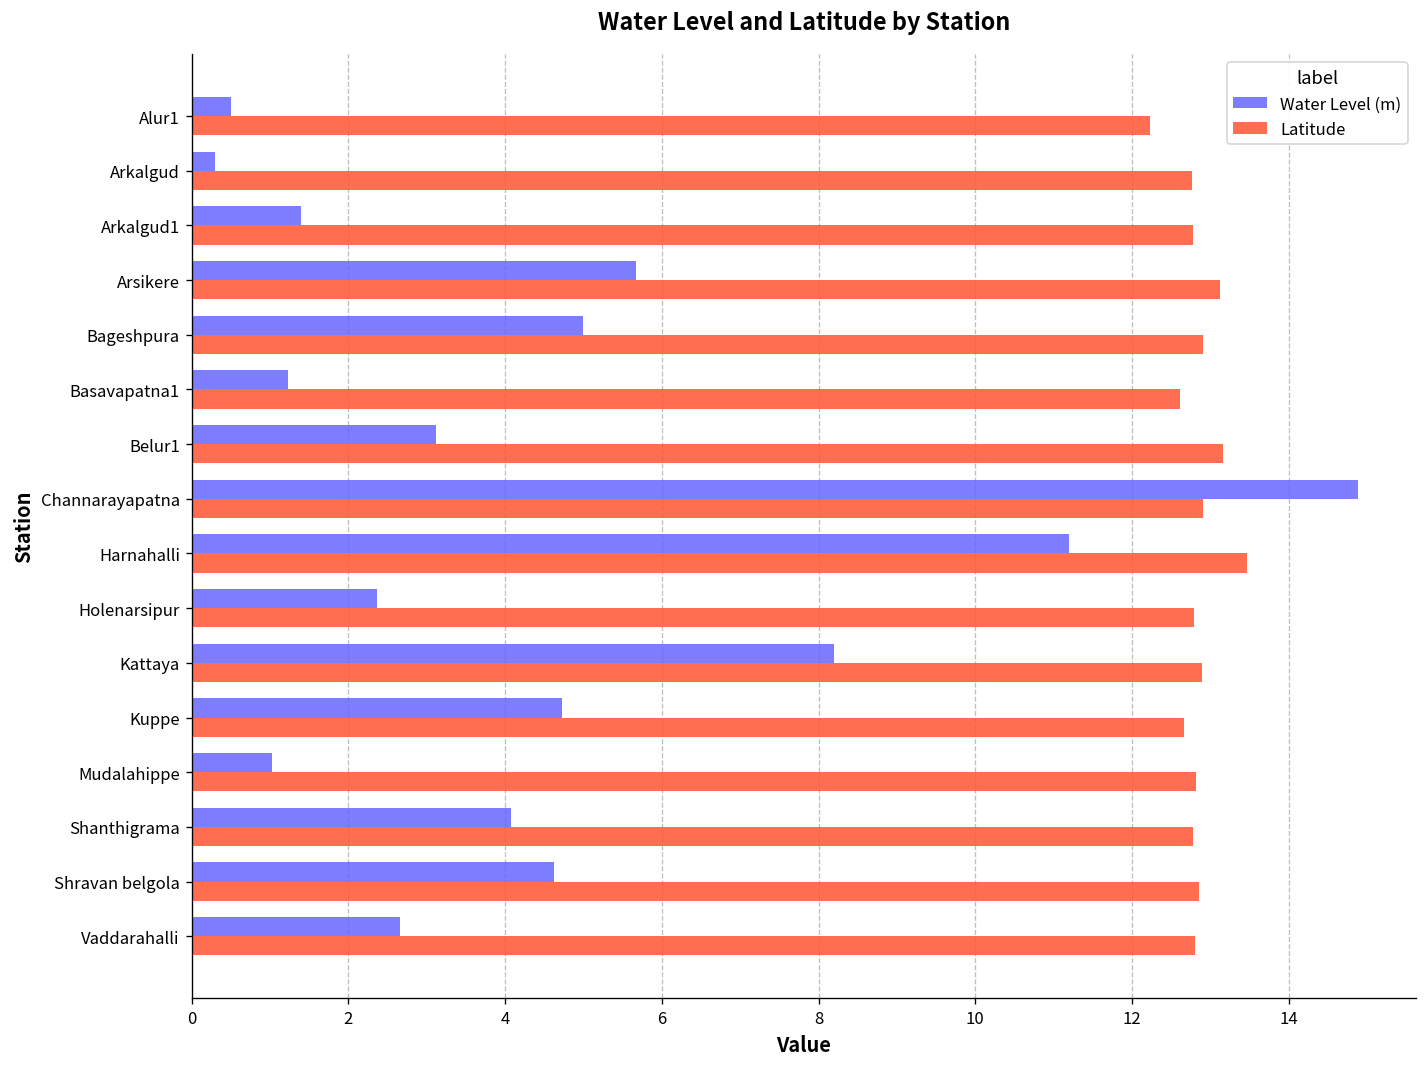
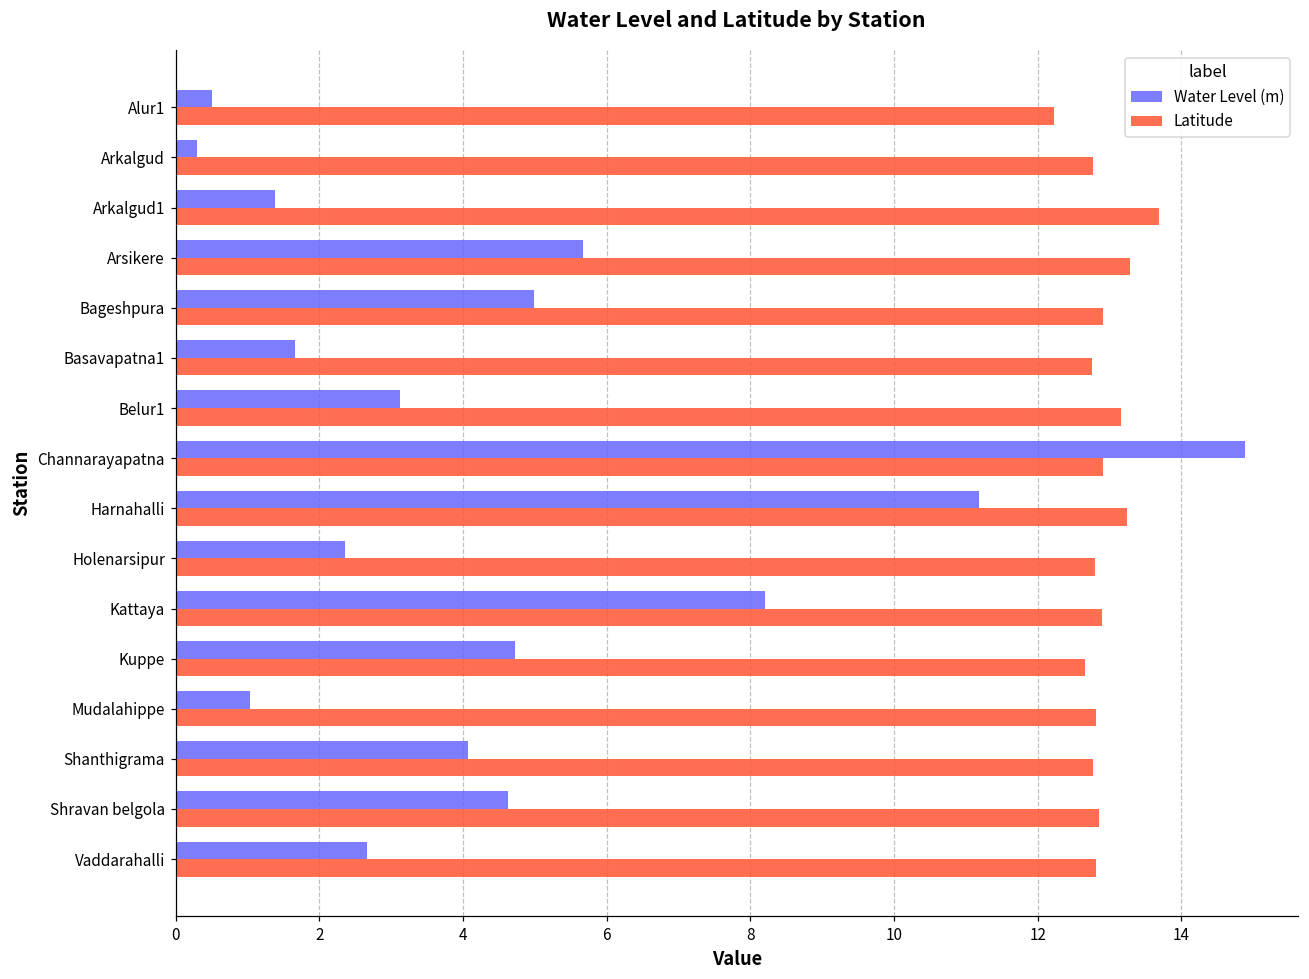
  {
    "Water Level (m)": {
      "Alur1": 0.5,
      "Arkalgud": 0.3,
      "Arkalgud1": 1.4,
      "Arsikere": 5.7,
      "Bageshpura": 5.0,
-     "Basavapatna1": 1.2,
+     "Basavapatna1": 1.7,
      "Belur1": 3.1,
      "Channarayapatna": 14.9,
      "Harnahalli": 11.2,
      "Holenarsipur": 2.4,
      "Kattaya": 8.2,
      "Kuppe": 4.7,
      "Mudalahippe": 1.0,
      "Shanthigrama": 4.1,
      "Shravan belgola": 4.6,
      "Vaddarahalli": 2.7
    },
    "Latitude": {
      "Alur1": 12.2,
      "Arkalgud": 12.8,
-     "Arkalgud1": 12.8,
-     "Arsikere": 13.1,
+     "Arkalgud1": 13.7,
+     "Arsikere": 13.3,
      "Bageshpura": 12.9,
-     "Basavapatna1": 12.6,
+     "Basavapatna1": 12.8,
      "Belur1": 13.2,
      "Channarayapatna": 12.9,
-     "Harnahalli": 13.5,
+     "Harnahalli": 13.2,
      "Holenarsipur": 12.8,
      "Kattaya": 12.9,
      "Kuppe": 12.7,
      "Mudalahippe": 12.8,
      "Shanthigrama": 12.8,
      "Shravan belgola": 12.9,
      "Vaddarahalli": 12.8
    }
  }
